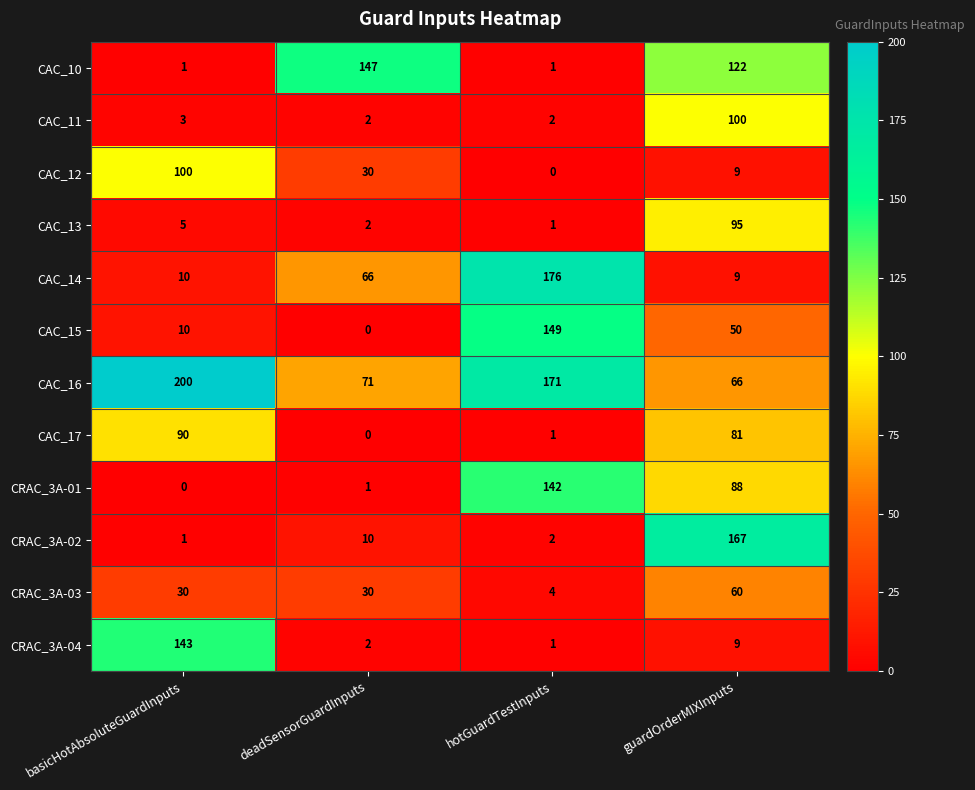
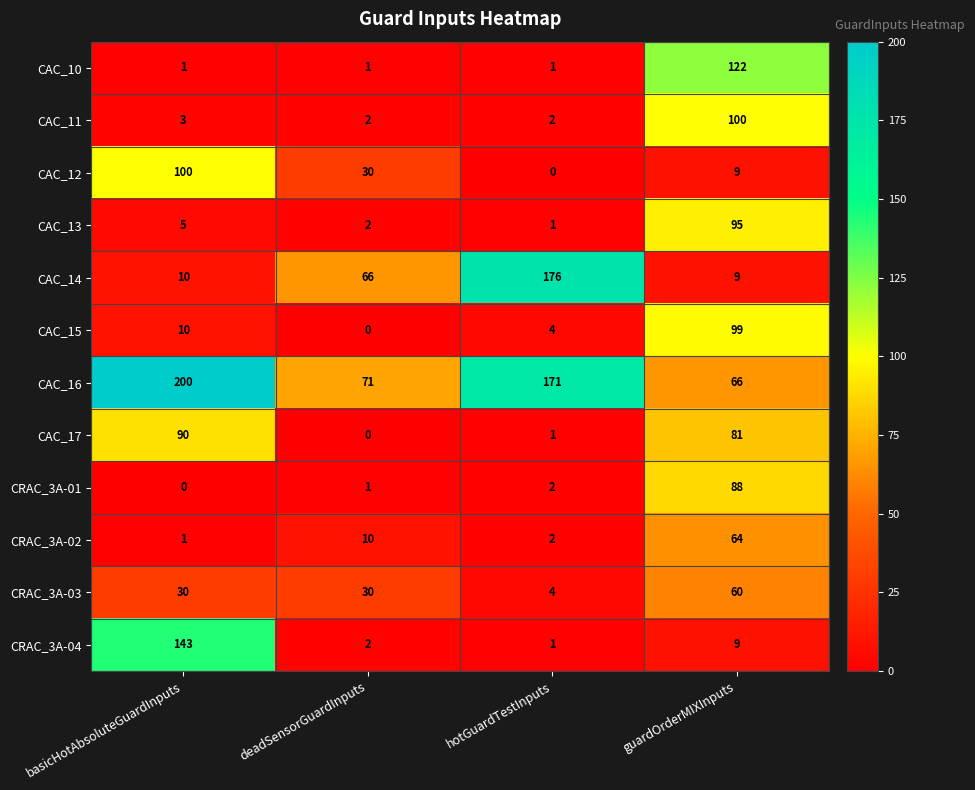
  {
    "CAC_10": {
      "basicHotAbsoluteGuardInputs": 1,
-     "deadSensorGuardInputs": 147,
+     "deadSensorGuardInputs": 1,
      "hotGuardTestInputs": 1,
      "guardOrderMIXInputs": 122
    },
    "CAC_11": {
      "basicHotAbsoluteGuardInputs": 3,
      "deadSensorGuardInputs": 2,
      "hotGuardTestInputs": 2,
      "guardOrderMIXInputs": 100
    },
    "CAC_12": {
      "basicHotAbsoluteGuardInputs": 100,
      "deadSensorGuardInputs": 30,
      "hotGuardTestInputs": 0,
      "guardOrderMIXInputs": 9
    },
    "CAC_13": {
      "basicHotAbsoluteGuardInputs": 5,
      "deadSensorGuardInputs": 2,
      "hotGuardTestInputs": 1,
      "guardOrderMIXInputs": 95
    },
    "CAC_14": {
      "basicHotAbsoluteGuardInputs": 10,
      "deadSensorGuardInputs": 66,
      "hotGuardTestInputs": 176,
      "guardOrderMIXInputs": 9
    },
    "CAC_15": {
      "basicHotAbsoluteGuardInputs": 10,
      "deadSensorGuardInputs": 0,
-     "hotGuardTestInputs": 149,
-     "guardOrderMIXInputs": 50
+     "hotGuardTestInputs": 4,
+     "guardOrderMIXInputs": 99
    },
    "CAC_16": {
      "basicHotAbsoluteGuardInputs": 200,
      "deadSensorGuardInputs": 71,
      "hotGuardTestInputs": 171,
      "guardOrderMIXInputs": 66
    },
    "CAC_17": {
      "basicHotAbsoluteGuardInputs": 90,
      "deadSensorGuardInputs": 0,
      "hotGuardTestInputs": 1,
      "guardOrderMIXInputs": 81
    },
    "CRAC_3A-01": {
      "basicHotAbsoluteGuardInputs": 0,
      "deadSensorGuardInputs": 1,
-     "hotGuardTestInputs": 142,
+     "hotGuardTestInputs": 2,
      "guardOrderMIXInputs": 88
    },
    "CRAC_3A-02": {
      "basicHotAbsoluteGuardInputs": 1,
      "deadSensorGuardInputs": 10,
      "hotGuardTestInputs": 2,
-     "guardOrderMIXInputs": 167
+     "guardOrderMIXInputs": 64
    },
    "CRAC_3A-03": {
      "basicHotAbsoluteGuardInputs": 30,
      "deadSensorGuardInputs": 30,
      "hotGuardTestInputs": 4,
      "guardOrderMIXInputs": 60
    },
    "CRAC_3A-04": {
      "basicHotAbsoluteGuardInputs": 143,
      "deadSensorGuardInputs": 2,
      "hotGuardTestInputs": 1,
      "guardOrderMIXInputs": 9
    }
  }
